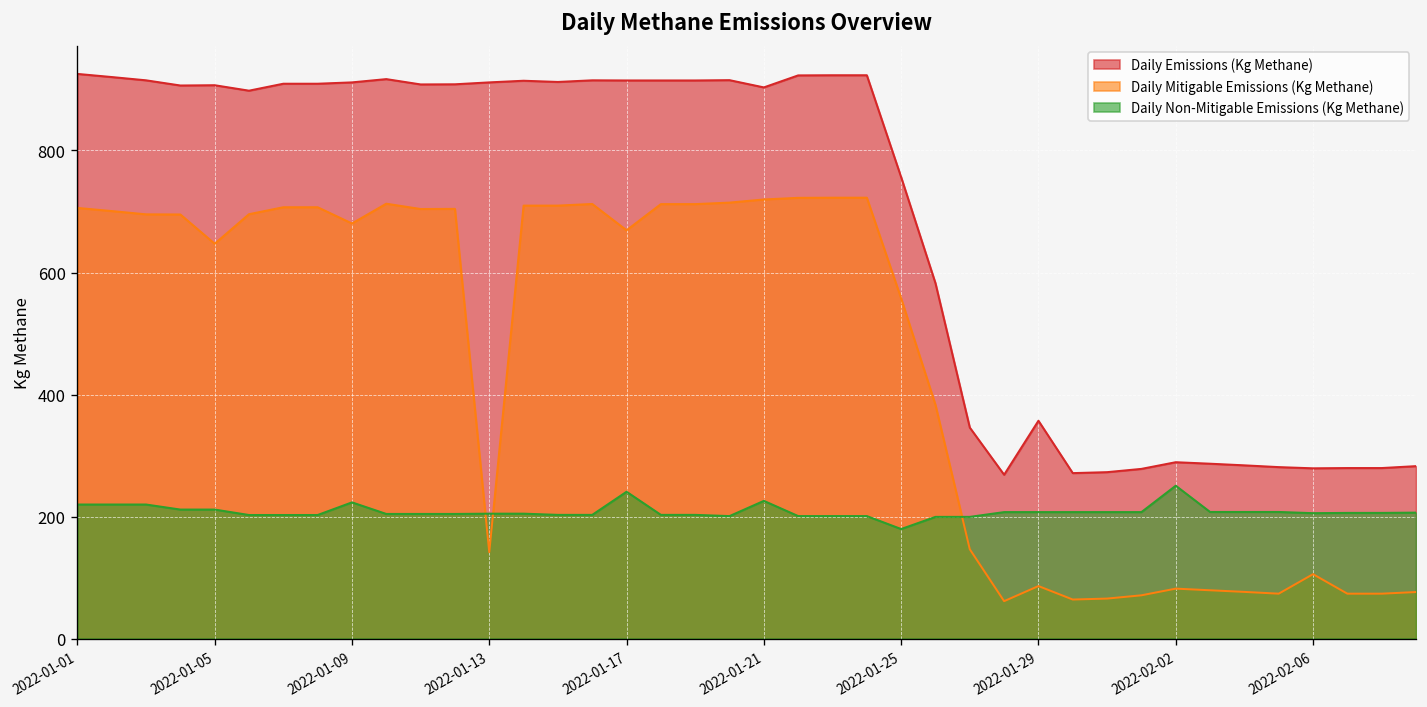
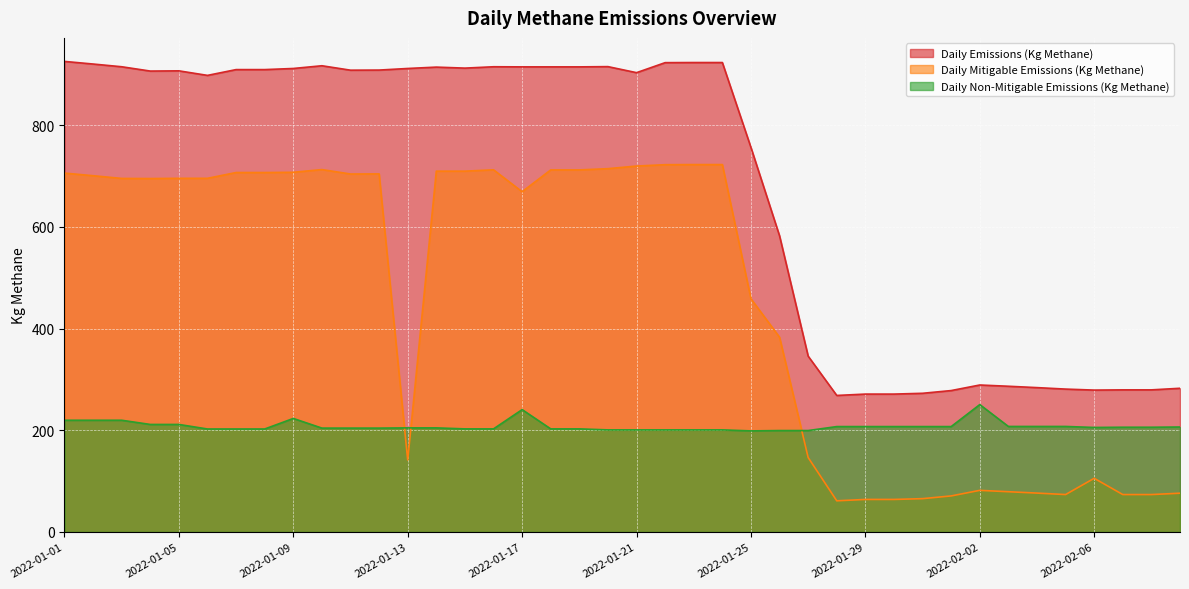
  {
    "Daily Emissions (Kg Methane)": {
      "2022-01-01": 930,
      "2022-01-05": 910,
      "2022-01-09": 910,
      "2022-01-13": 910,
      "2022-01-17": 910,
      "2022-01-21": 900,
      "2022-01-25": 760,
-     "2022-01-29": 360,
+     "2022-01-29": 270,
      "2022-02-02": 290,
      "2022-02-06": 280
    },
    "Daily Mitigable Emissions (Kg Methane)": {
      "2022-01-01": 710,
-     "2022-01-05": 650,
-     "2022-01-09": 680,
+     "2022-01-05": 700,
+     "2022-01-09": 710,
      "2022-01-13": 140,
      "2022-01-17": 670,
      "2022-01-21": 720,
-     "2022-01-25": 560,
-     "2022-01-29": 90,
+     "2022-01-25": 460,
+     "2022-01-29": 60,
      "2022-02-02": 80,
      "2022-02-06": 110
    },
    "Daily Non-Mitigable Emissions (Kg Methane)": {
      "2022-01-01": 220,
      "2022-01-05": 210,
      "2022-01-09": 220,
      "2022-01-13": 200,
      "2022-01-17": 240,
-     "2022-01-21": 230,
-     "2022-01-25": 180,
+     "2022-01-21": 200,
+     "2022-01-25": 200,
      "2022-01-29": 210,
      "2022-02-02": 250,
      "2022-02-06": 210
    }
  }
